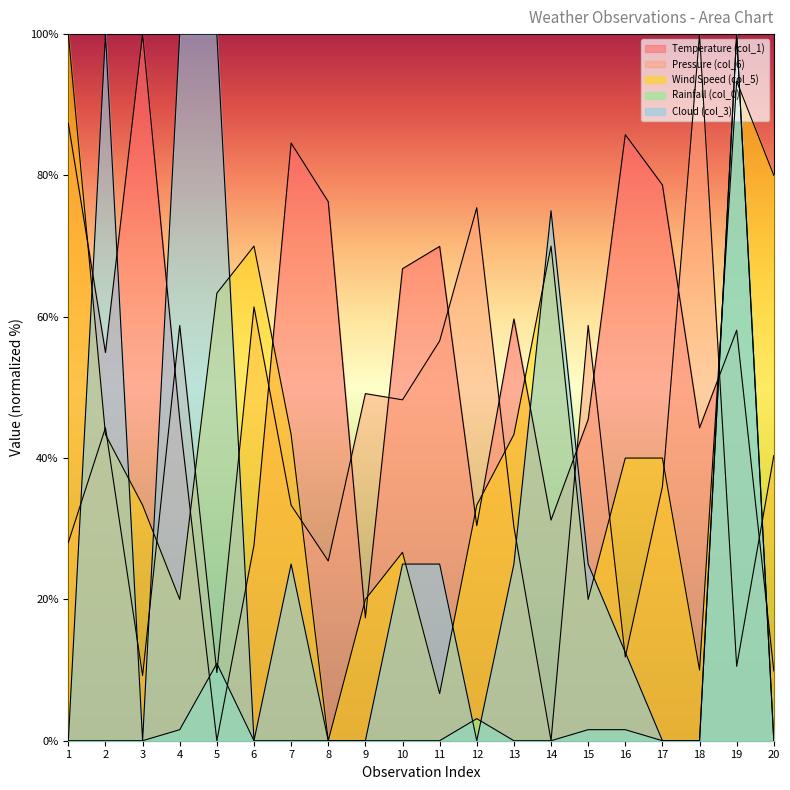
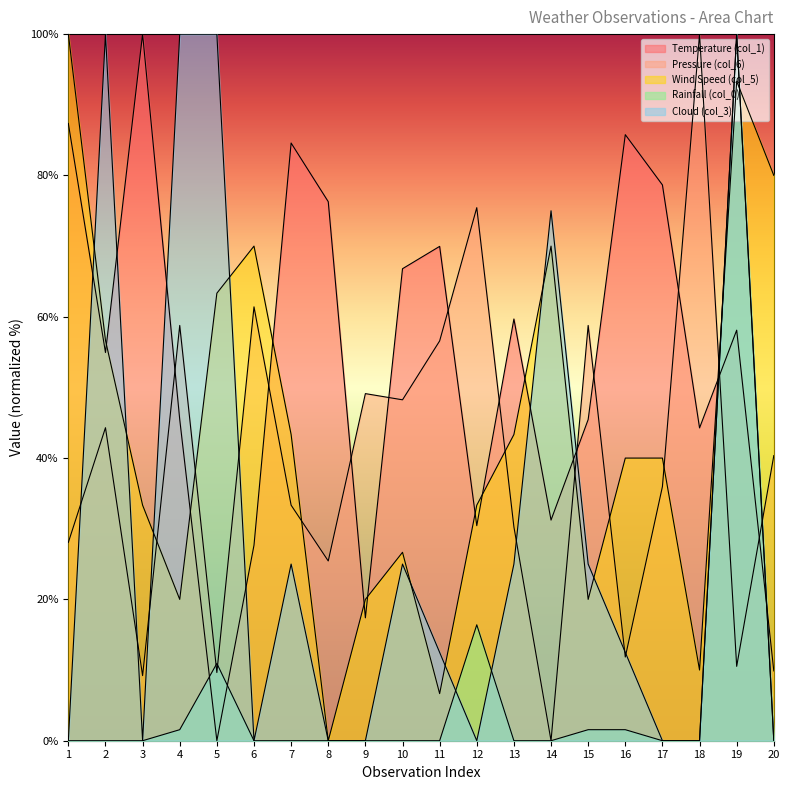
  {
    "Wind Speed (col_5)": {
      "1": "100%",
-     "2": "43%",
+     "2": "57%",
      "3": "33%",
      "4": "20%",
      "5": "63%",
      "6": "70%",
      "7": "43%",
      "9": "20%",
      "10": "27%",
      "11": "7%",
      "12": "33%",
      "13": "43%",
      "14": "70%",
      "15": "20%",
      "16": "40%",
      "17": "40%",
      "18": "10%",
      "20": "80%"
    },
    "Rainfall (col_0)": {
      "2": "0%",
      "4": "2%",
      "5": "11%",
      "7": "0%",
      "10": "0%",
      "11": "0%",
-     "12": "3%",
+     "12": "16%",
      "13": "0%",
      "15": "2%",
      "16": "2%"
    },
    "Cloud (col_3)": {
      "2": "100%",
      "4": "100%",
      "5": "100%",
      "7": "25%",
      "10": "25%",
-     "11": "25%",
+     "11": "13%",
      "12": "0%",
      "13": "25%",
      "14": "75%",
      "15": "25%",
      "16": "13%"
    }
  }
